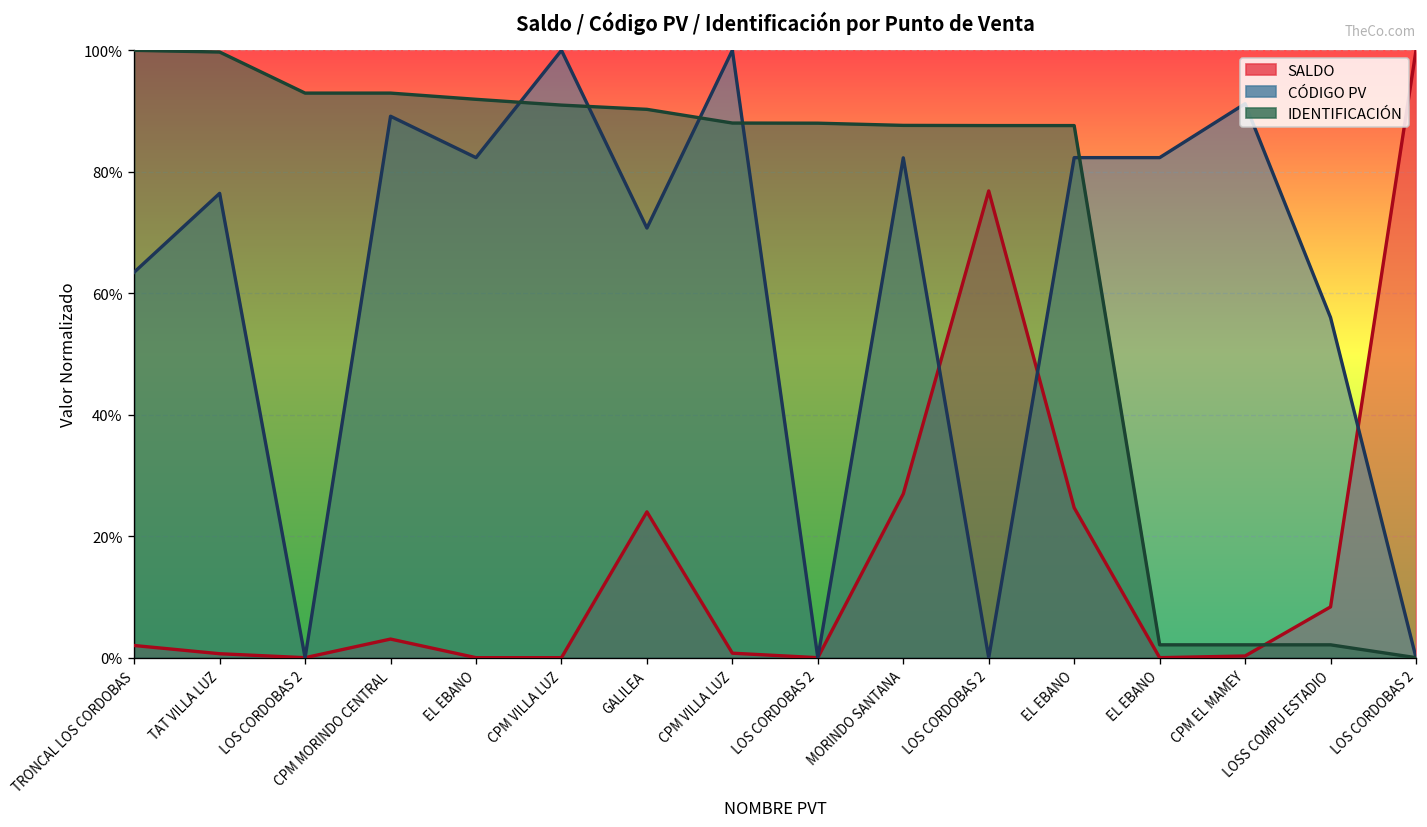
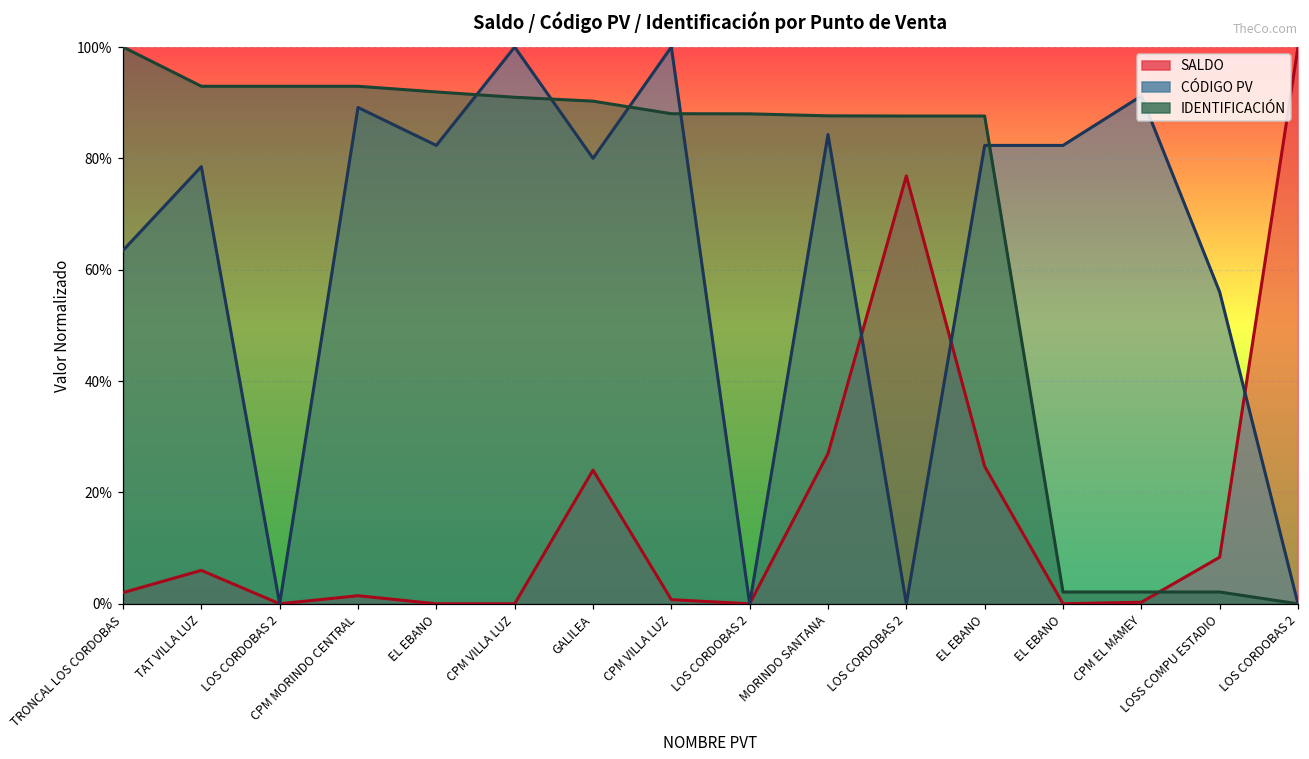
  {
    "SALDO": {
      "TRONCAL LOS CORDOBAS": "2%",
-     "TAT VILLA LUZ": "1%",
-     "CPM MORINDO CENTRAL": "3%",
+     "TAT VILLA LUZ": "6%",
+     "CPM MORINDO CENTRAL": "1%",
      "GALILEA": "24%",
      "MORINDO SANTANA": "27%",
      "CPM EL MAMEY": "0%",
      "LOSS COMPU ESTADIO": "8%"
    },
    "CÓDIGO PV": {
      "TRONCAL LOS CORDOBAS": "63%",
-     "TAT VILLA LUZ": "76%",
+     "TAT VILLA LUZ": "79%",
      "CPM MORINDO CENTRAL": "89%",
-     "GALILEA": "71%",
-     "MORINDO SANTANA": "82%",
+     "GALILEA": "80%",
+     "MORINDO SANTANA": "84%",
      "LOSS COMPU ESTADIO": "56%"
    },
    "IDENTIFICACIÓN": {
      "TRONCAL LOS CORDOBAS": "100%",
-     "TAT VILLA LUZ": "100%",
+     "TAT VILLA LUZ": "93%",
      "CPM MORINDO CENTRAL": "93%",
      "GALILEA": "90%",
      "MORINDO SANTANA": "88%",
      "CPM EL MAMEY": "2%",
      "LOSS COMPU ESTADIO": "2%"
    }
  }
